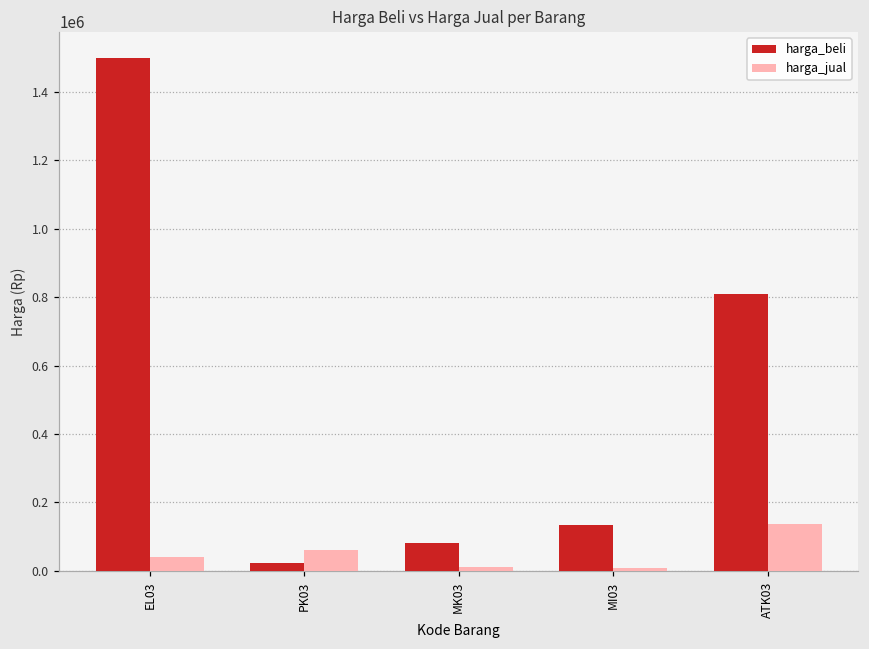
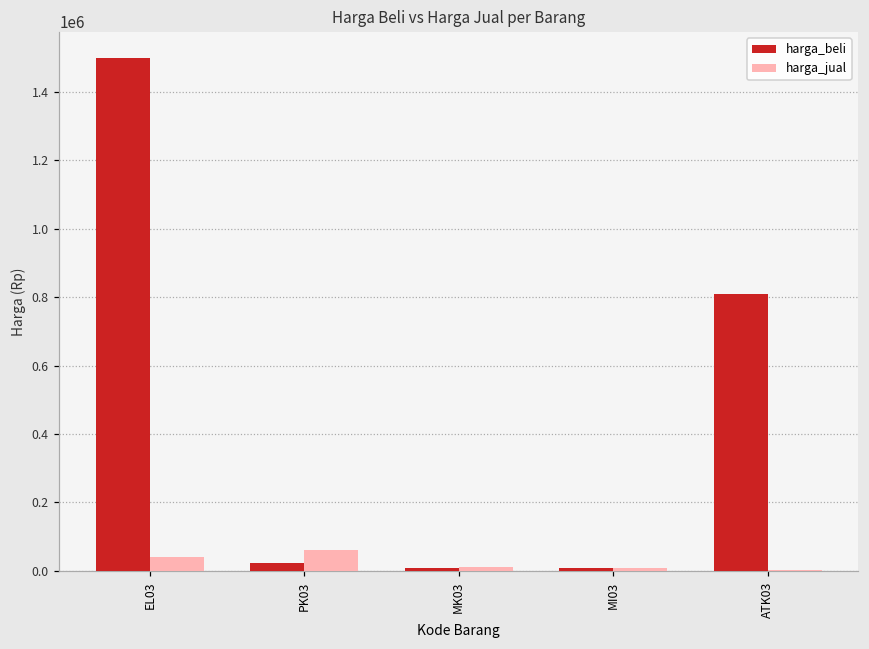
  {
    "harga_beli": {
      "EL03": 1500000,
      "PK03": 20000,
-     "MK03": 80000,
-     "MI03": 130000,
+     "MK03": 10000,
+     "MI03": 10000,
      "ATK03": 810000
    },
    "harga_jual": {
      "EL03": 40000,
      "PK03": 60000,
      "MK03": 10000,
      "MI03": 10000,
-     "ATK03": 140000
+     "ATK03": 0
    }
  }
